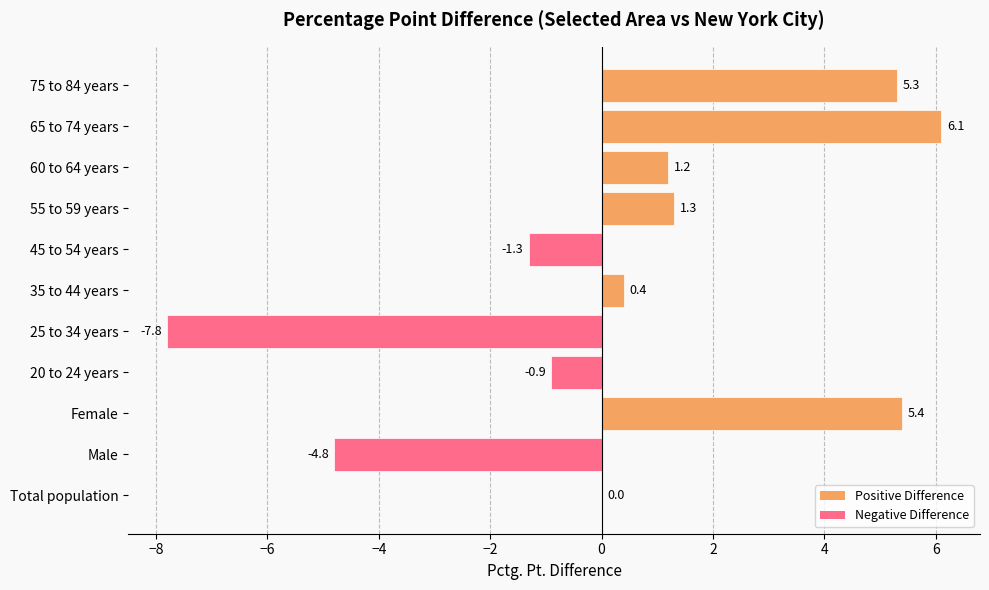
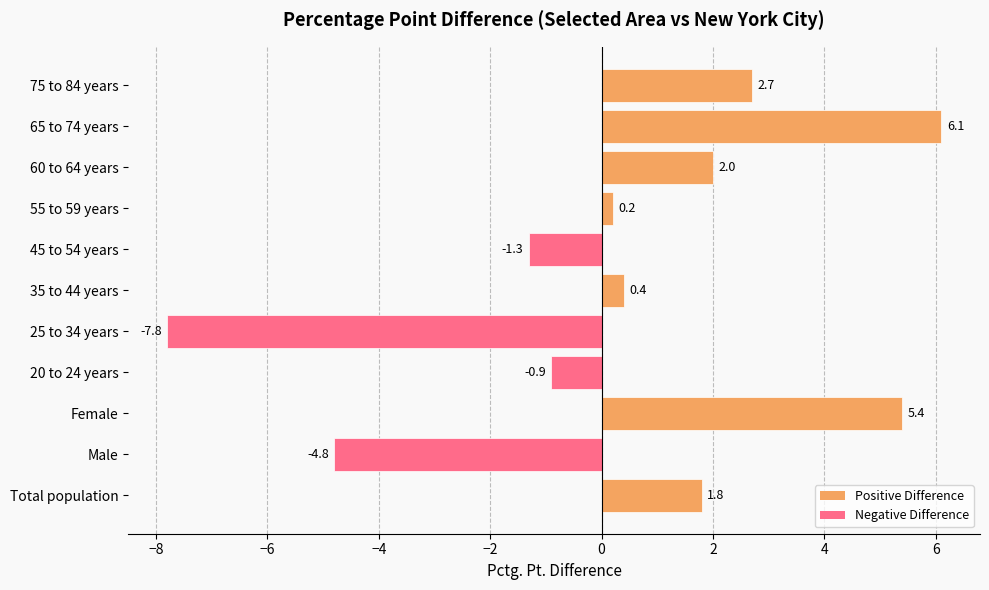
  {
-   "75 to 84 years": 5.3,
+   "75 to 84 years": 2.7,
    "65 to 74 years": 6.1,
-   "60 to 64 years": 1.2,
-   "55 to 59 years": 1.3,
+   "60 to 64 years": 2.0,
+   "55 to 59 years": 0.2,
    "45 to 54 years": -1.3,
    "35 to 44 years": 0.4,
    "25 to 34 years": -7.8,
    "20 to 24 years": -0.9,
    "Female": 5.4,
    "Male": -4.8,
-   "Total population": 0.0
+   "Total population": 1.8
  }
